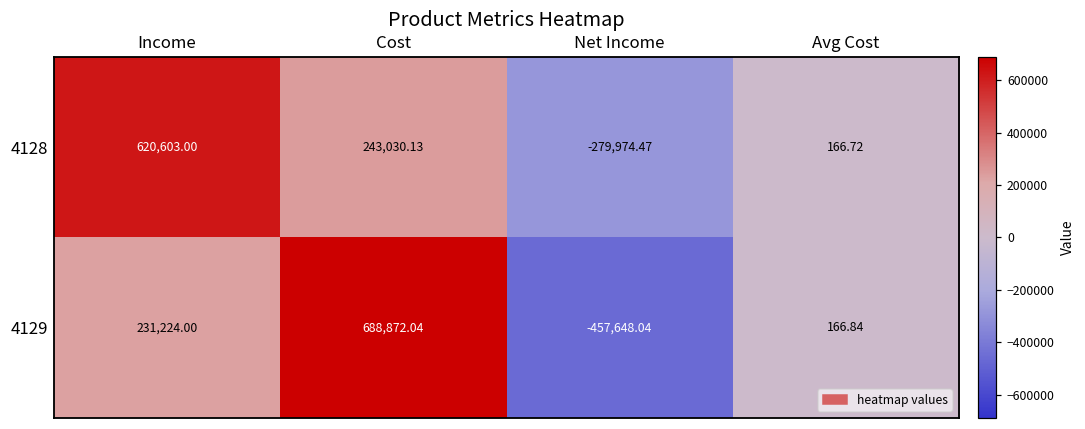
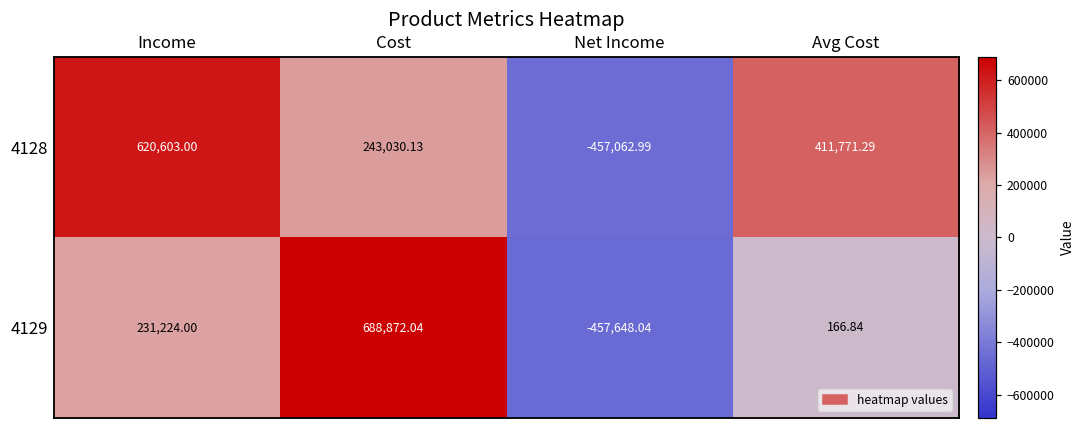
  {
    "4128": {
      "Income": "620,603.00",
      "Cost": "243,030.13",
-     "Net Income": "-279,974.47",
-     "Avg Cost": "166.72"
+     "Net Income": "-457,062.99",
+     "Avg Cost": "411,771.29"
    },
    "4129": {
      "Income": "231,224.00",
      "Cost": "688,872.04",
      "Net Income": "-457,648.04",
      "Avg Cost": "166.84"
    }
  }
